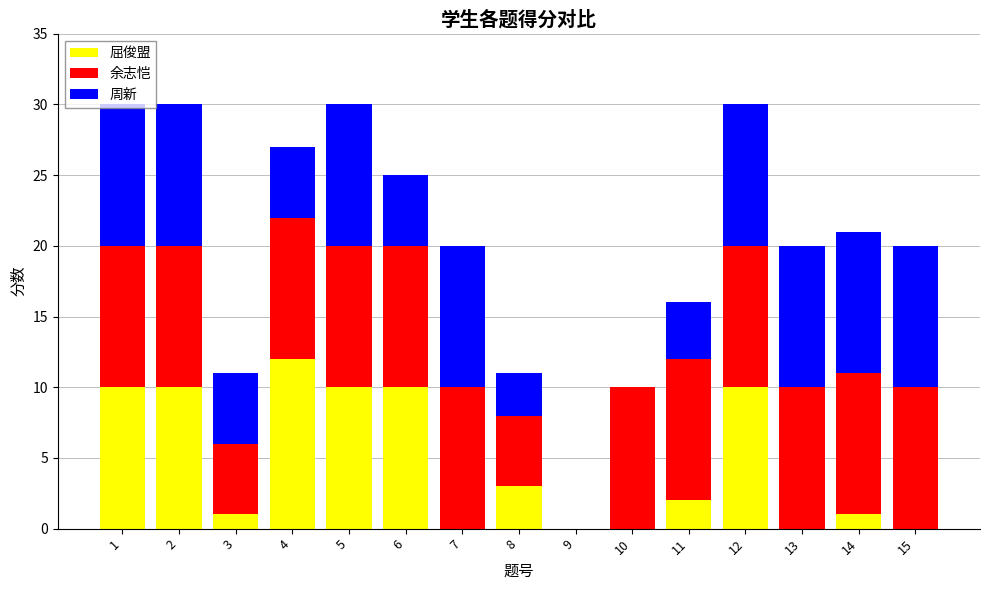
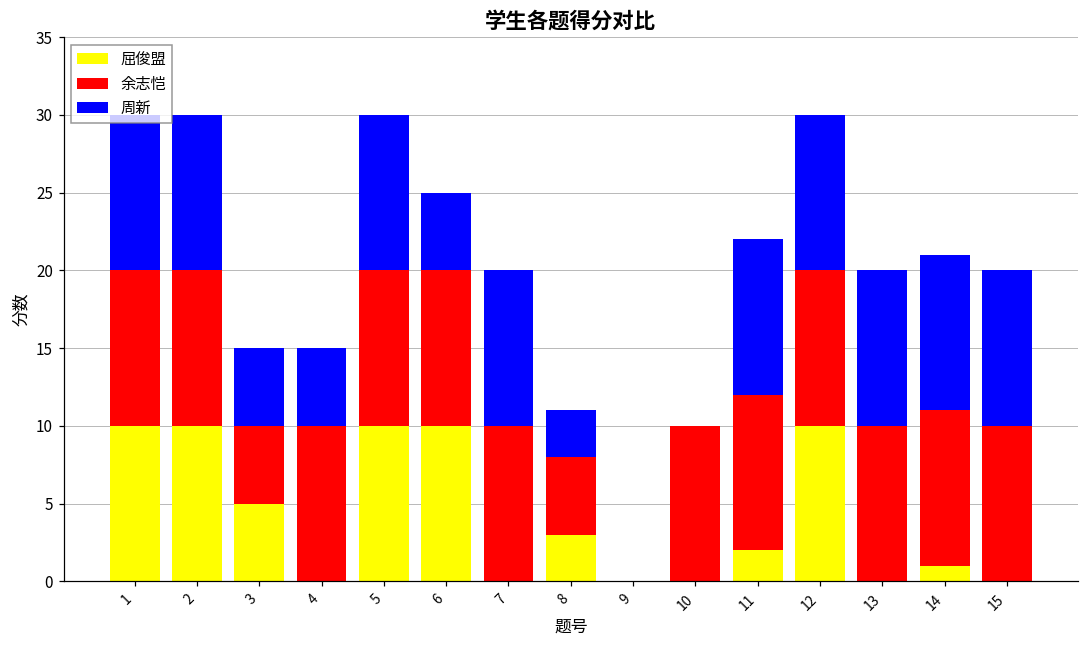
  {
    "屈俊盟": {
      "1": 10,
      "2": 10,
-     "3": 1,
-     "4": 12,
+     "3": 5,
+     "4": 0,
      "5": 10,
      "6": 10,
      "7": 0,
      "8": 3,
      "9": 0,
      "10": 0,
      "11": 2,
      "12": 10,
      "13": 0,
      "14": 1,
      "15": 0
    },
    "余志恺": {
      "1": 10,
      "2": 10,
      "3": 5,
      "4": 10,
      "5": 10,
      "6": 10,
      "7": 10,
      "8": 5,
      "9": 0,
      "10": 10,
      "11": 10,
      "12": 10,
      "13": 10,
      "14": 10,
      "15": 10
    },
    "周新": {
      "2": 10,
      "3": 5,
      "4": 5,
      "5": 10,
      "6": 5,
      "7": 10,
      "8": 3,
      "9": 0,
      "10": 0,
-     "11": 4,
+     "11": 10,
      "12": 10,
      "13": 10,
      "14": 10,
      "15": 10
    }
  }
